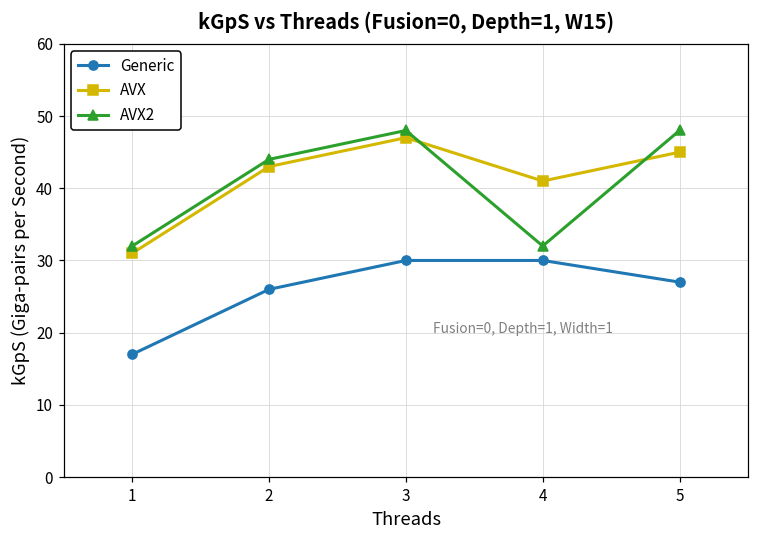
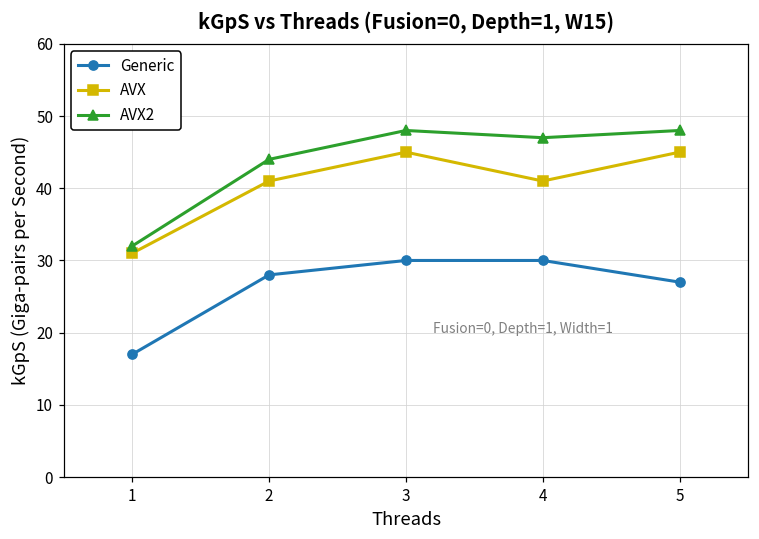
  {
    "Generic": {
      "1": 17,
-     "2": 26,
+     "2": 28,
      "3": 30,
      "4": 30,
      "5": 27
    },
    "AVX": {
      "1": 31,
-     "2": 43,
-     "3": 47,
+     "2": 41,
+     "3": 45,
      "4": 41,
      "5": 45
    },
    "AVX2": {
      "1": 32,
      "2": 44,
      "3": 48,
-     "4": 32,
+     "4": 47,
      "5": 48
    }
  }
